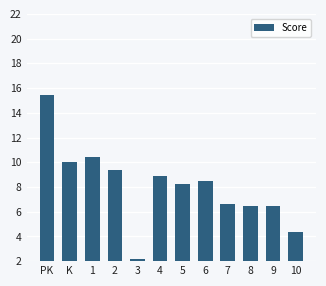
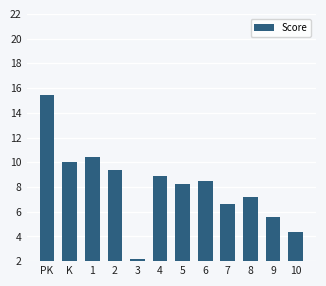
  {
    "PK": 15.5,
    "K": 10.0,
    "1": 10.5,
    "2": 9.4,
    "3": 2.1,
    "4": 8.9,
    "5": 8.3,
    "6": 8.5,
    "7": 6.6,
-   "8": 6.5,
-   "9": 6.5,
+   "8": 7.2,
+   "9": 5.6,
    "10": 4.3
  }
